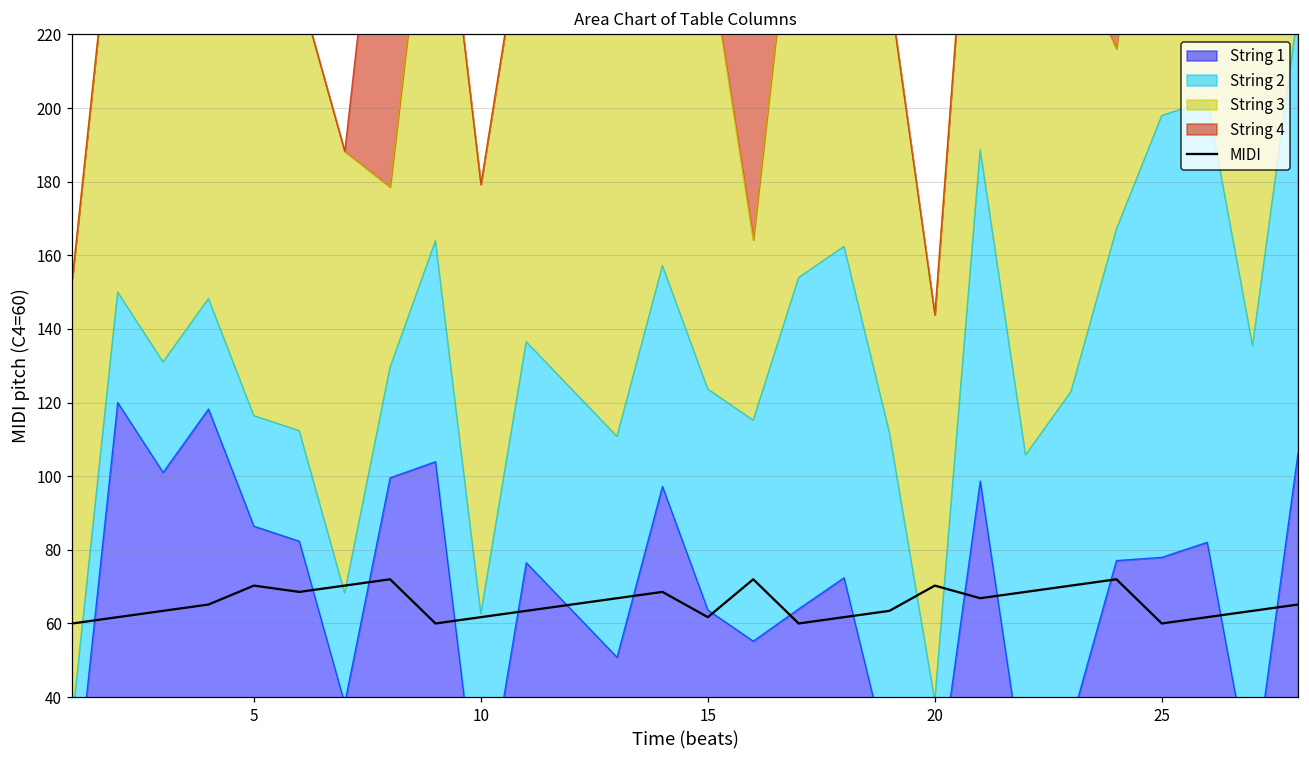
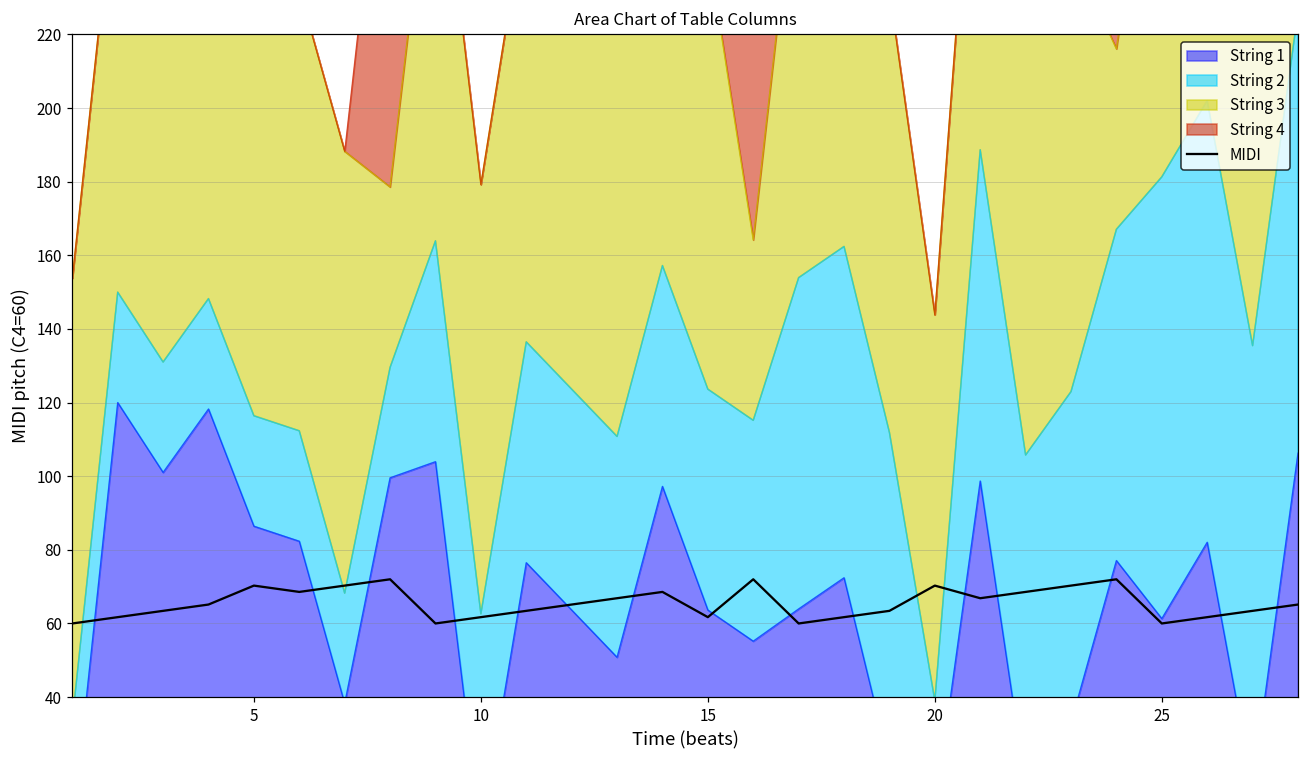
  {
    "String 1": {
      "5": 86,
      "15": 64,
-     "25": 78
+     "25": 61
    },
    "String 2": {
      "5": 30,
      "10": 60,
      "15": 60,
      "25": 120
    },
    "MIDI": {
      "5": 70,
      "10": 62,
      "15": 62,
      "20": 70,
      "25": 60
    }
  }
